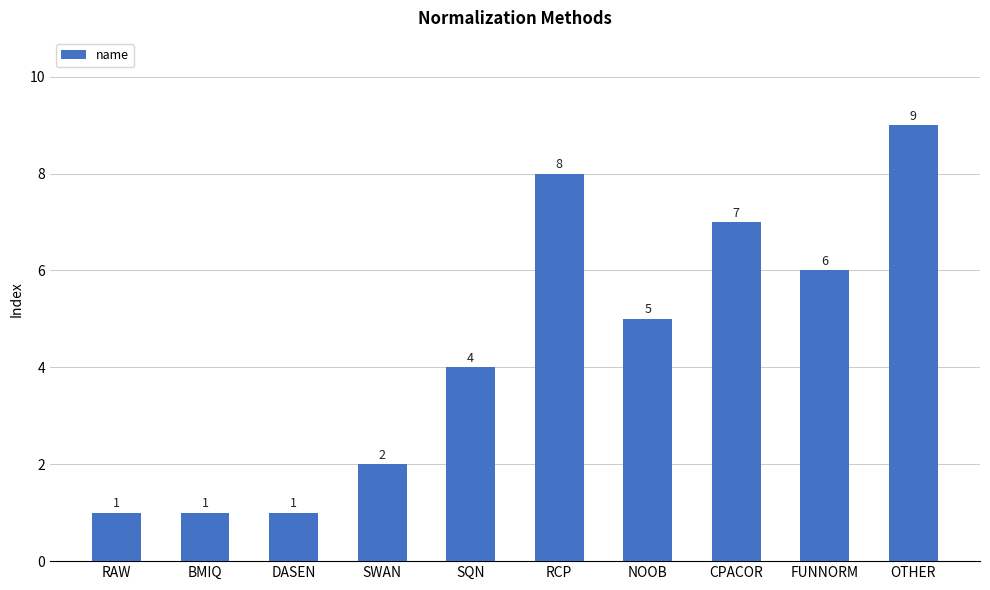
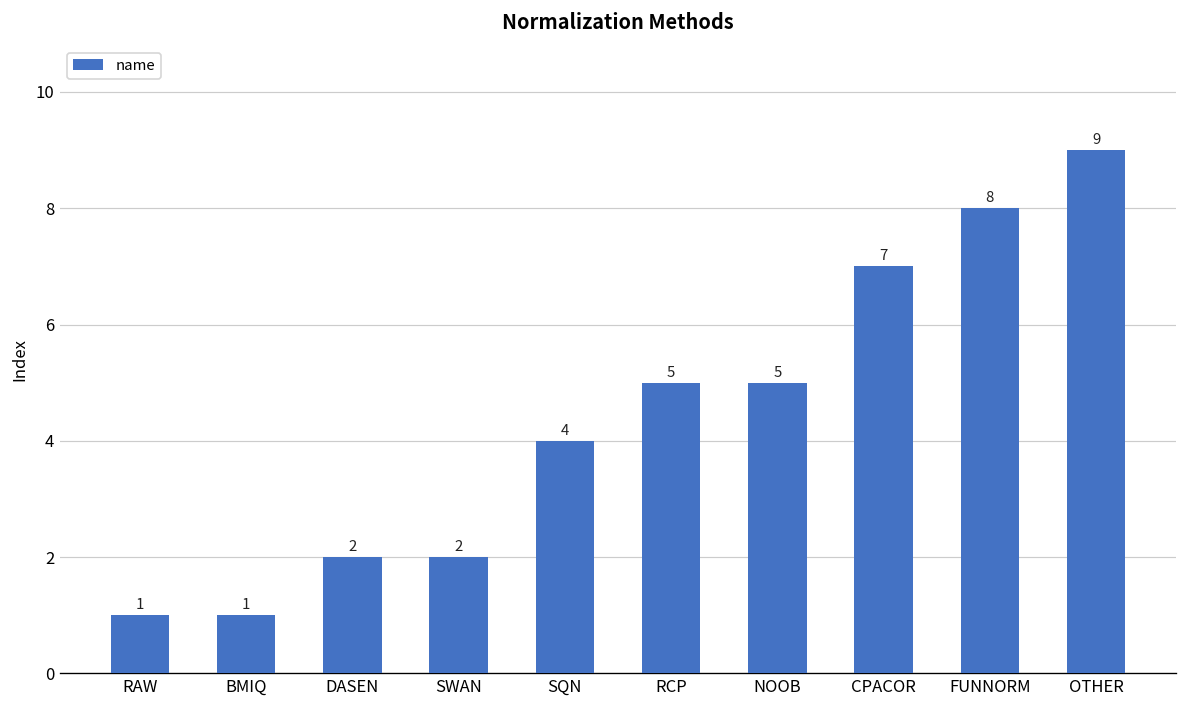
  {
    "RAW": 1,
    "BMIQ": 1,
-   "DASEN": 1,
+   "DASEN": 2,
    "SWAN": 2,
    "SQN": 4,
-   "RCP": 8,
+   "RCP": 5,
    "NOOB": 5,
    "CPACOR": 7,
-   "FUNNORM": 6,
+   "FUNNORM": 8,
    "OTHER": 9
  }
